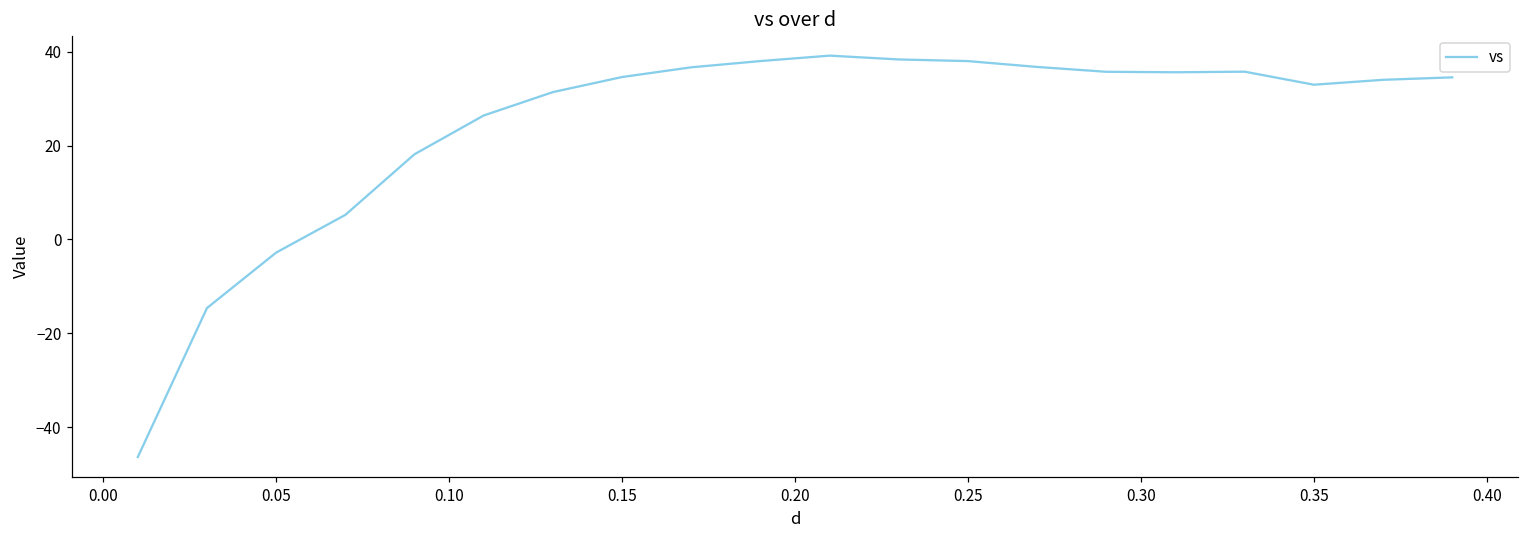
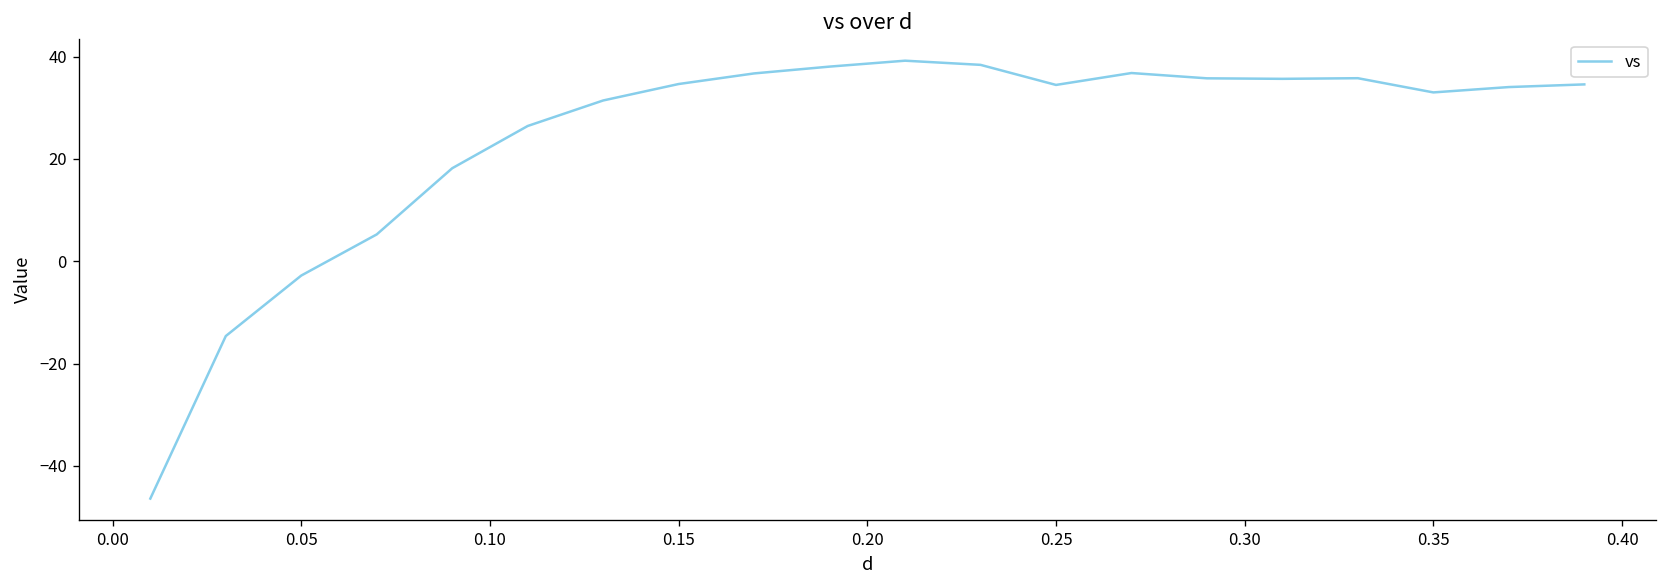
  {
    "0.05": -3,
    "0.15": 35,
-   "0.25": 38,
+   "0.25": 34,
    "0.35": 33
  }
